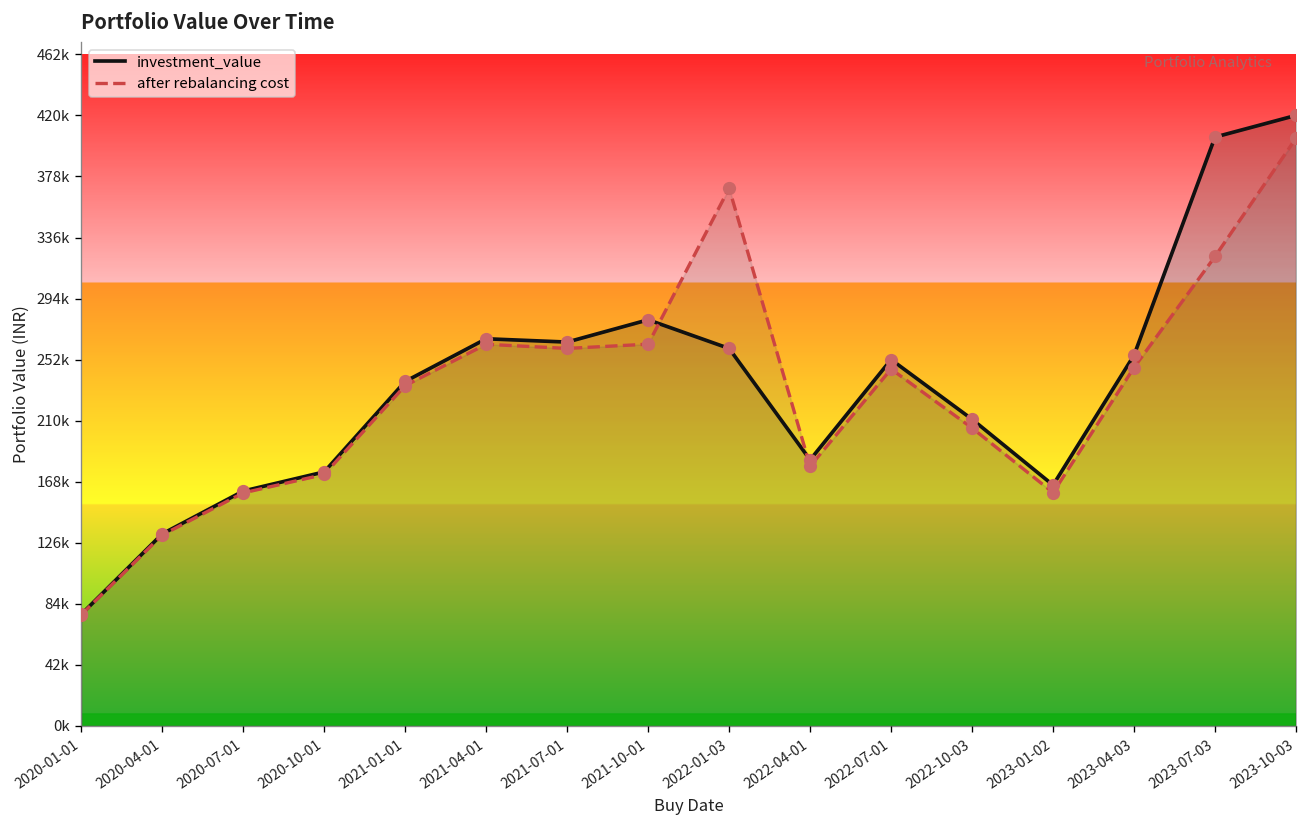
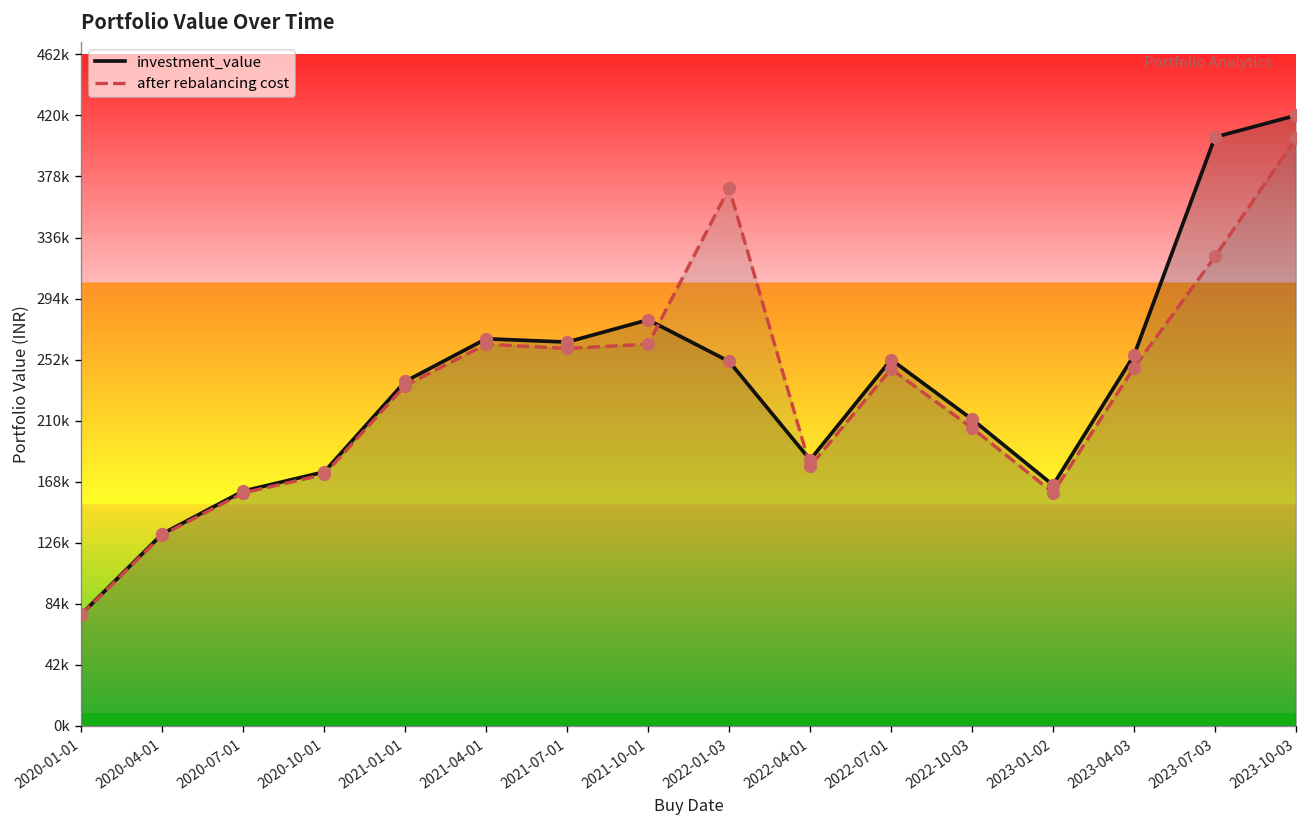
  {
    "investment_value": {
      "2021-01-01": 237000,
      "2021-04-01": 266000,
      "2021-07-01": 264000,
      "2021-10-01": 280000,
-     "2022-01-03": 260000,
+     "2022-01-03": 251000,
      "2022-04-01": 183000,
      "2022-07-01": 252000,
      "2022-10-03": 211000,
      "2023-01-02": 166000,
      "2023-04-03": 255000,
      "2023-07-03": 405000,
      "2023-10-03": 420000
    },
    "after rebalancing cost": {
      "2021-01-01": 234000,
      "2021-04-01": 263000,
      "2021-07-01": 260000,
      "2021-10-01": 263000,
      "2022-01-03": 370000,
      "2022-04-01": 179000,
      "2022-07-01": 246000,
      "2022-10-03": 205000,
      "2023-01-02": 161000,
      "2023-04-03": 247000,
      "2023-07-03": 323000,
      "2023-10-03": 405000
    }
  }
